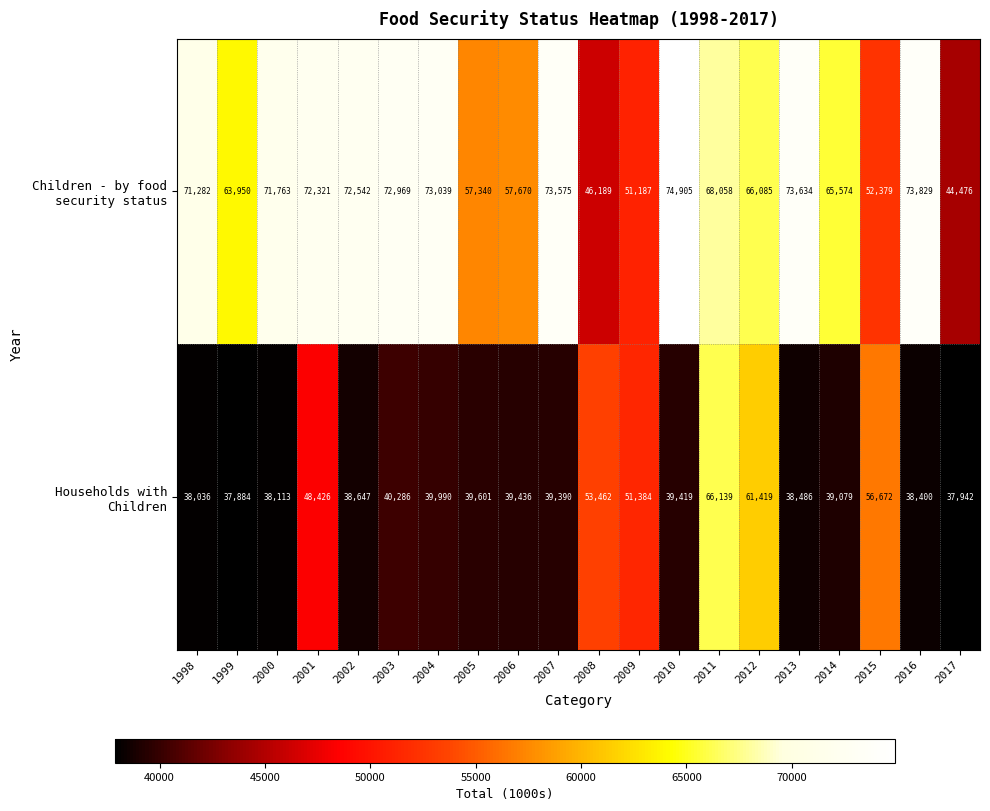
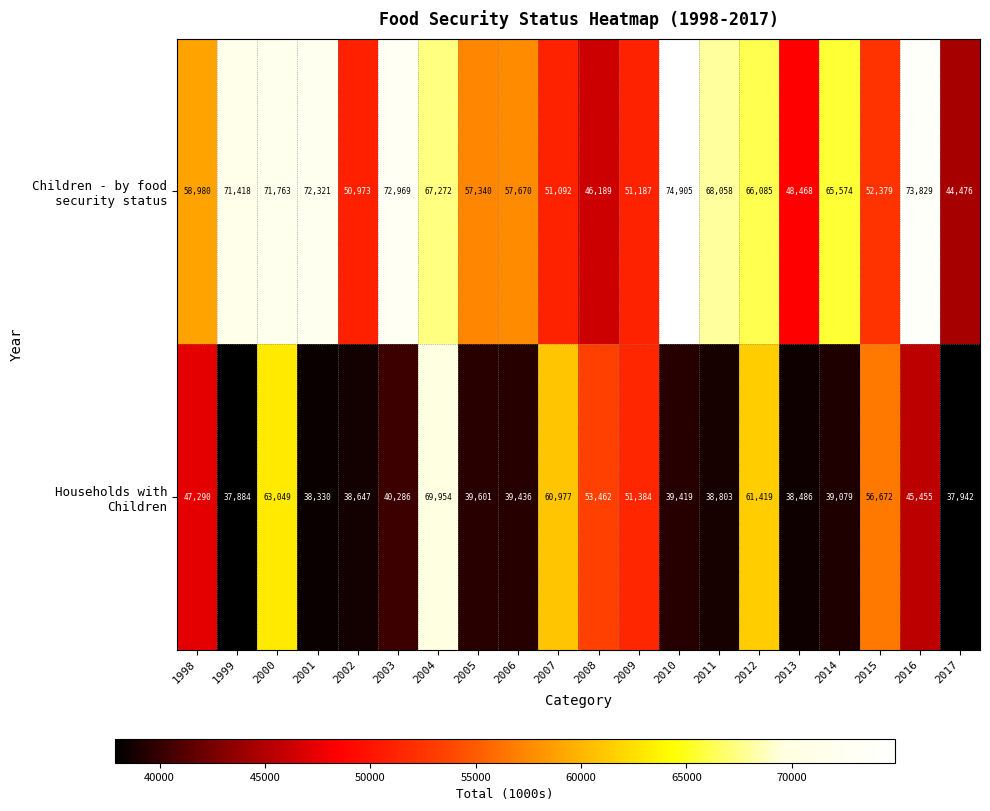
  {
    "Children - by food security status": {
-     "1998": "71,282",
-     "1999": "63,950",
+     "1998": "58,980",
+     "1999": "71,418",
      "2000": "71,763",
      "2001": "72,321",
-     "2002": "72,542",
+     "2002": "50,973",
      "2003": "72,969",
-     "2004": "73,039",
+     "2004": "67,272",
      "2005": "57,340",
      "2006": "57,670",
-     "2007": "73,575",
+     "2007": "51,092",
      "2008": "46,189",
      "2009": "51,187",
      "2010": "74,905",
      "2011": "68,058",
      "2012": "66,085",
-     "2013": "73,634",
+     "2013": "48,468",
      "2014": "65,574",
      "2015": "52,379",
      "2016": "73,829",
      "2017": "44,476"
    },
    "Households with Children": {
-     "1998": "38,036",
+     "1998": "47,290",
      "1999": "37,884",
-     "2000": "38,113",
-     "2001": "48,426",
+     "2000": "63,049",
+     "2001": "38,330",
      "2002": "38,647",
      "2003": "40,286",
-     "2004": "39,990",
+     "2004": "69,954",
      "2005": "39,601",
      "2006": "39,436",
-     "2007": "39,390",
+     "2007": "60,977",
      "2008": "53,462",
      "2009": "51,384",
      "2010": "39,419",
-     "2011": "66,139",
+     "2011": "38,803",
      "2012": "61,419",
      "2013": "38,486",
      "2014": "39,079",
      "2015": "56,672",
-     "2016": "38,400",
+     "2016": "45,455",
      "2017": "37,942"
    }
  }
